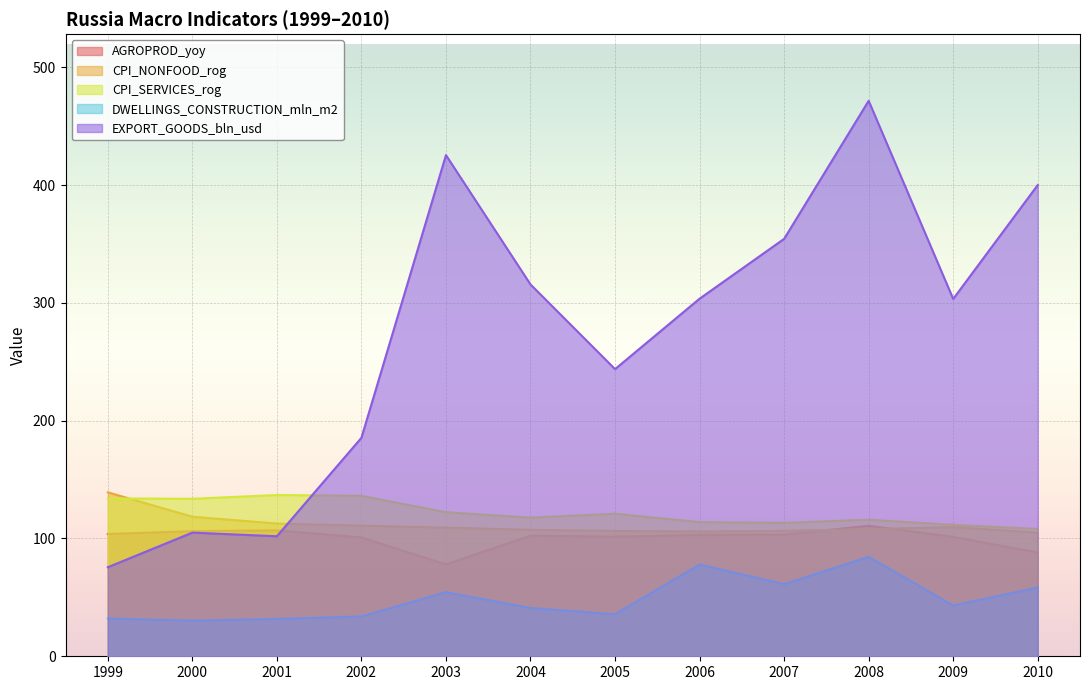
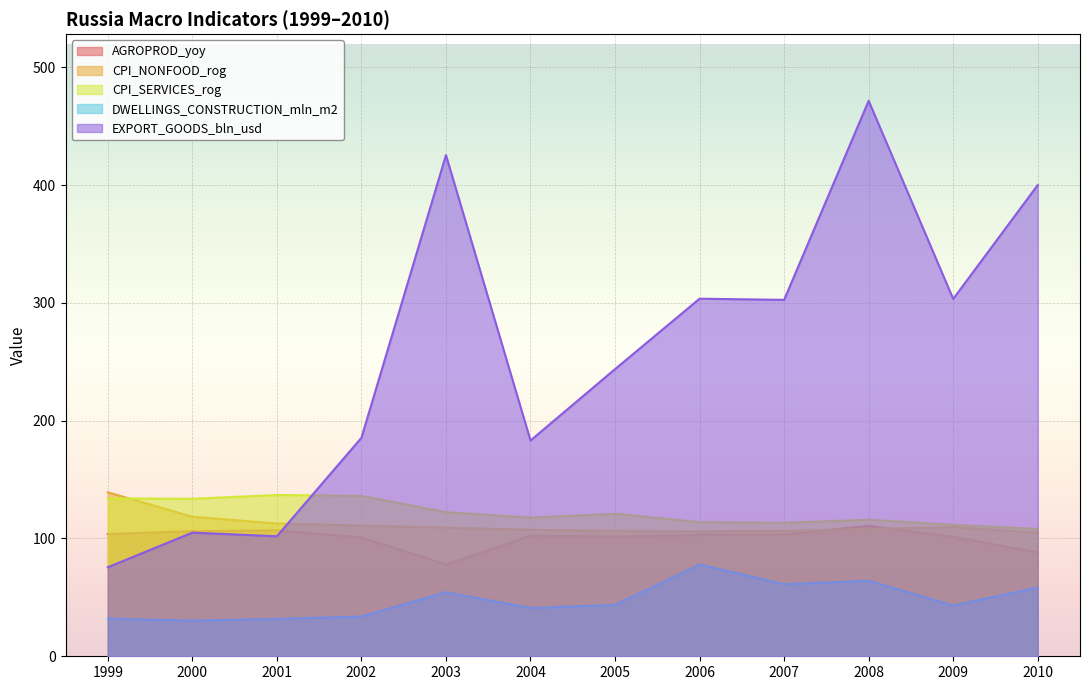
  {
    "AGROPROD_yoy": {
      "1999": 104,
      "2001": 107,
      "2002": 101,
      "2003": 78,
      "2004": 102,
      "2005": 102,
      "2006": 103,
      "2007": 103,
      "2008": 111,
      "2009": 101,
      "2010": 88
    },
    "DWELLINGS_CONSTRUCTION_mln_m2": {
      "1999": 32,
      "2000": 30,
      "2001": 32,
      "2002": 34,
      "2003": 54,
      "2004": 41,
-     "2005": 36,
+     "2005": 44,
      "2006": 78,
      "2007": 61,
-     "2008": 84,
+     "2008": 64,
      "2009": 43,
      "2010": 58
    },
    "EXPORT_GOODS_bln_usd": {
      "1999": 76,
      "2001": 102,
      "2002": 186,
      "2003": 426,
-     "2004": 316,
+     "2004": 183,
      "2005": 244,
      "2006": 304,
-     "2007": 354,
+     "2007": 303,
      "2008": 472,
      "2009": 303,
      "2010": 400
    }
  }
